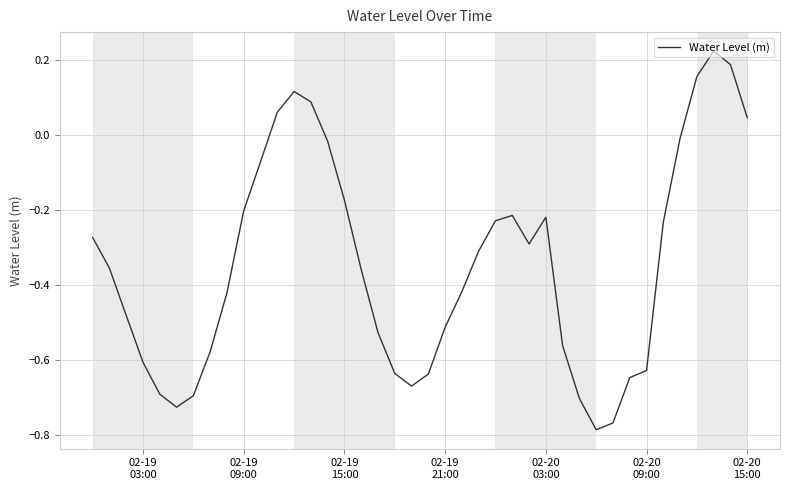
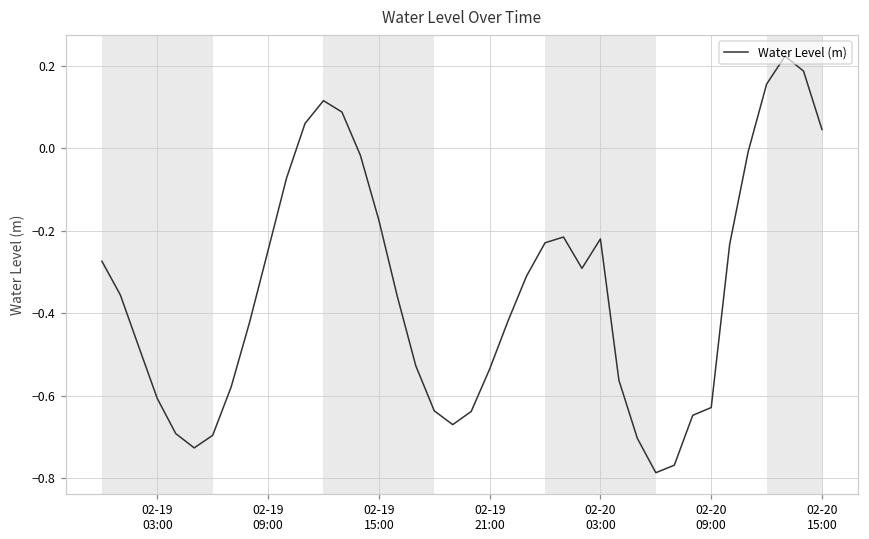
  {
    "02-19 03:00": -0.61,
-   "02-19 09:00": -0.20,
+   "02-19 09:00": -0.25,
    "02-19 15:00": -0.17,
-   "02-19 21:00": -0.51,
+   "02-19 21:00": -0.54,
    "02-20 03:00": -0.22,
    "02-20 09:00": -0.63,
    "02-20 15:00": 0.05
  }
